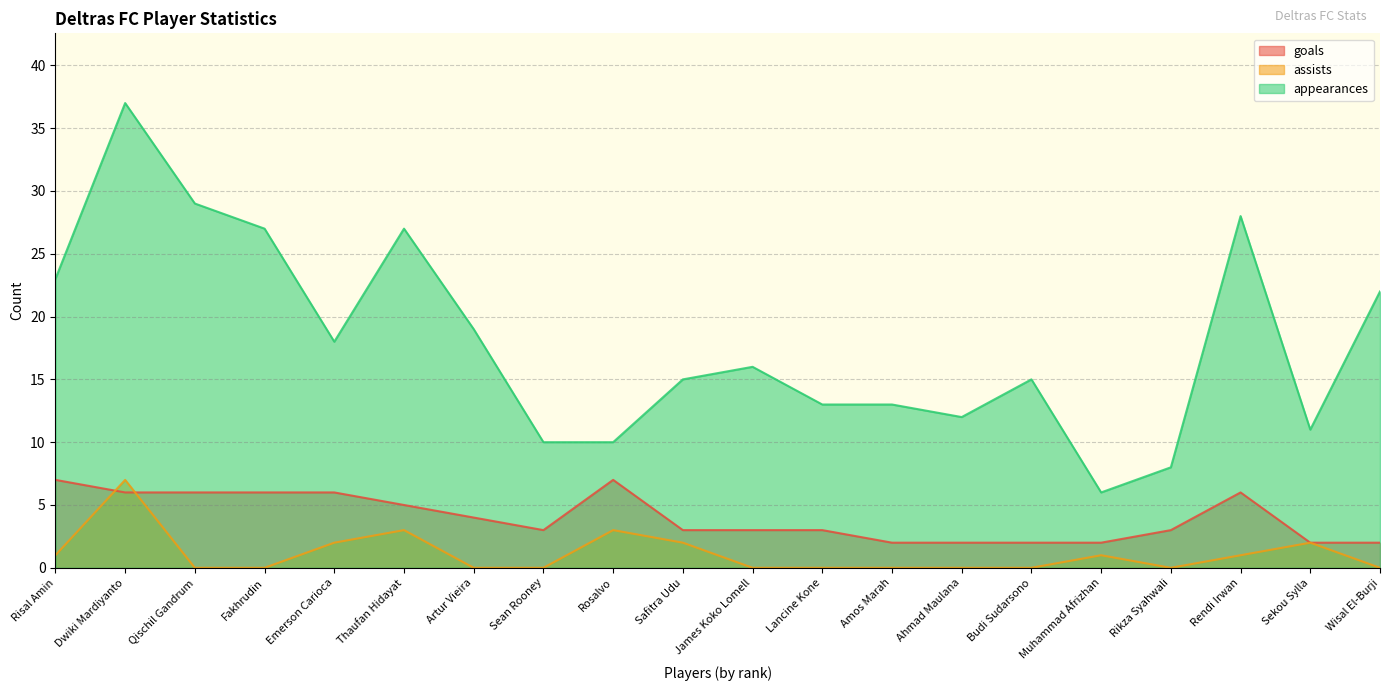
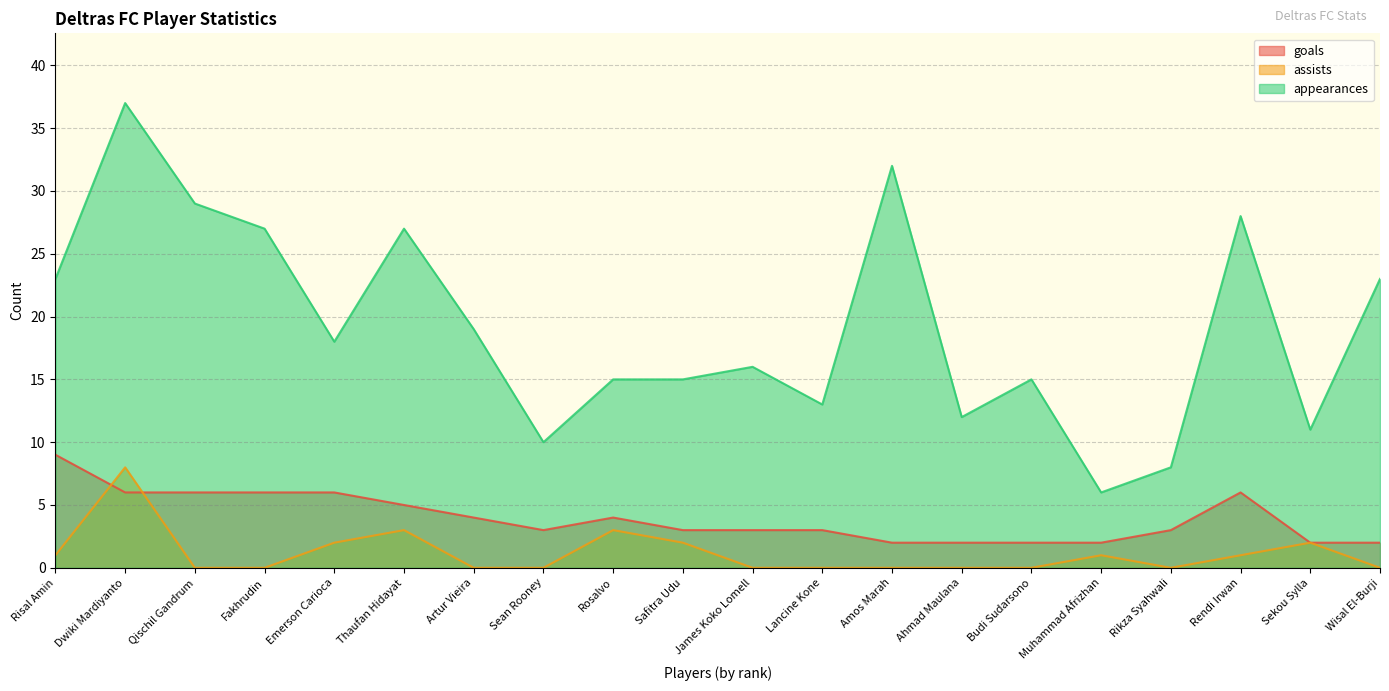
  {
    "goals": {
-     "Risal Amin": 7,
+     "Risal Amin": 9,
      "Dwiki Mardiyanto": 6,
      "Qischil Gandrum": 6,
      "Fakhrudin": 6,
      "Emerson Carioca": 6,
      "Thaufan Hidayat": 5,
      "Artur Vieira": 4,
      "Sean Rooney": 3,
-     "Rosalvo": 7,
+     "Rosalvo": 4,
      "Safitra Udu": 3,
      "James Koko Lomell": 3,
      "Lancine Kone": 3,
      "Amos Marah": 2,
      "Ahmad Maulana": 2,
      "Budi Sudarsono": 2,
      "Muhammad Afrizhan": 2,
      "Rikza Syahwali": 3,
      "Rendi Irwan": 6,
      "Wisal El-Burji": 2
    },
    "assists": {
      "Risal Amin": 1,
-     "Dwiki Mardiyanto": 7,
+     "Dwiki Mardiyanto": 8,
      "Qischil Gandrum": 0,
      "Fakhrudin": 0,
      "Emerson Carioca": 2,
      "Thaufan Hidayat": 3,
      "Artur Vieira": 0,
      "Sean Rooney": 0,
      "Rosalvo": 3,
      "Safitra Udu": 2,
      "James Koko Lomell": 0,
      "Lancine Kone": 0,
      "Amos Marah": 0,
      "Ahmad Maulana": 0,
      "Budi Sudarsono": 0,
      "Muhammad Afrizhan": 1,
      "Rikza Syahwali": 0,
      "Rendi Irwan": 1,
      "Wisal El-Burji": 0
    },
    "appearances": {
      "Risal Amin": 23,
      "Dwiki Mardiyanto": 37,
      "Qischil Gandrum": 29,
      "Fakhrudin": 27,
      "Emerson Carioca": 18,
      "Thaufan Hidayat": 27,
      "Artur Vieira": 19,
      "Sean Rooney": 10,
-     "Rosalvo": 10,
+     "Rosalvo": 15,
      "Safitra Udu": 15,
      "James Koko Lomell": 16,
      "Lancine Kone": 13,
-     "Amos Marah": 13,
+     "Amos Marah": 32,
      "Ahmad Maulana": 12,
      "Budi Sudarsono": 15,
      "Muhammad Afrizhan": 6,
      "Rikza Syahwali": 8,
      "Rendi Irwan": 28,
      "Sekou Sylla": 11,
-     "Wisal El-Burji": 22
+     "Wisal El-Burji": 23
    }
  }
